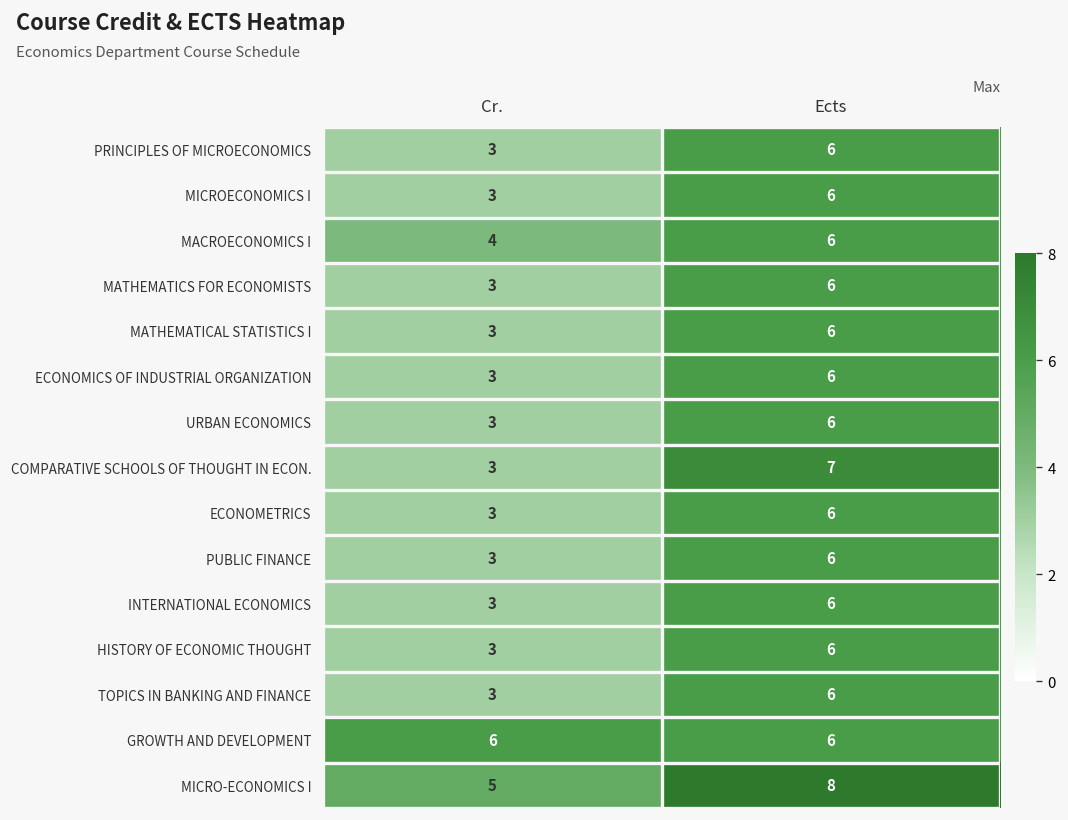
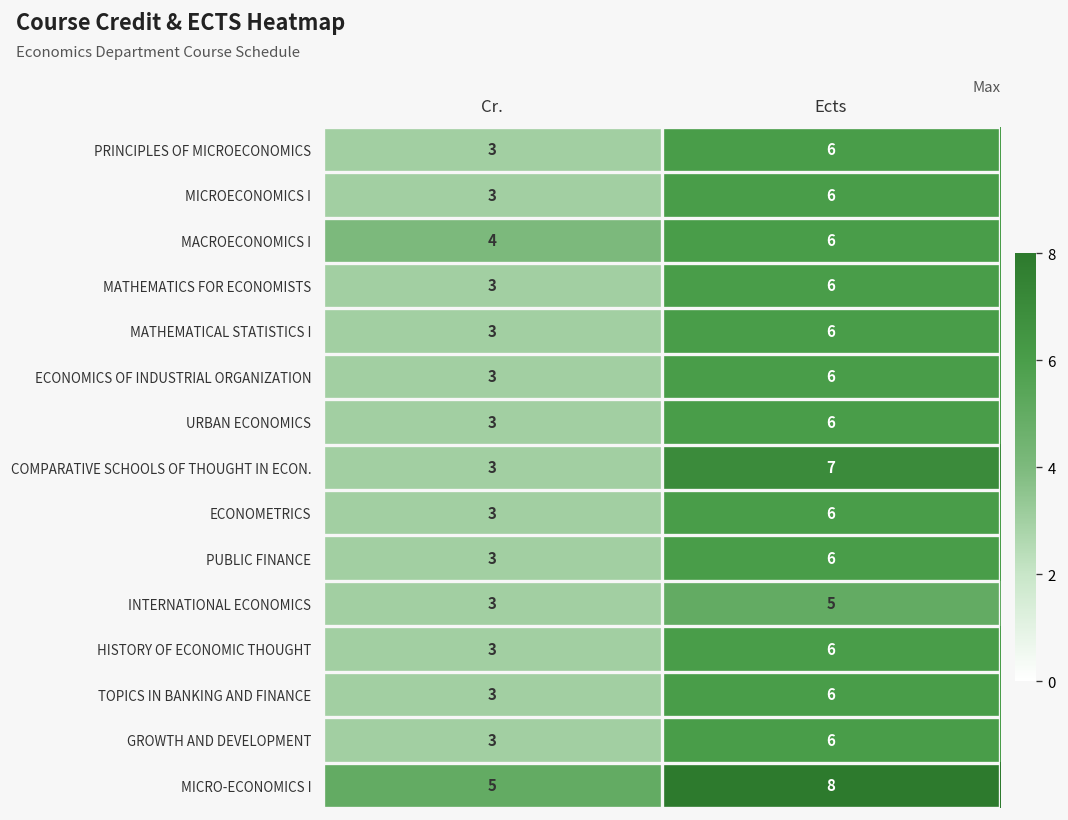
  {
    "PRINCIPLES OF MICROECONOMICS": {
      "Cr.": 3,
      "Ects": 6
    },
    "MICROECONOMICS I": {
      "Cr.": 3,
      "Ects": 6
    },
    "MACROECONOMICS I": {
      "Cr.": 4,
      "Ects": 6
    },
    "MATHEMATICS FOR ECONOMISTS": {
      "Cr.": 3,
      "Ects": 6
    },
    "MATHEMATICAL STATISTICS I": {
      "Cr.": 3,
      "Ects": 6
    },
    "ECONOMICS OF INDUSTRIAL ORGANIZATION": {
      "Cr.": 3,
      "Ects": 6
    },
    "URBAN ECONOMICS": {
      "Cr.": 3,
      "Ects": 6
    },
    "COMPARATIVE SCHOOLS OF THOUGHT IN ECON.": {
      "Cr.": 3,
      "Ects": 7
    },
    "ECONOMETRICS": {
      "Cr.": 3,
      "Ects": 6
    },
    "PUBLIC FINANCE": {
      "Cr.": 3,
      "Ects": 6
    },
    "INTERNATIONAL ECONOMICS": {
      "Cr.": 3,
-     "Ects": 6
+     "Ects": 5
    },
    "HISTORY OF ECONOMIC THOUGHT": {
      "Cr.": 3,
      "Ects": 6
    },
    "TOPICS IN BANKING AND FINANCE": {
      "Cr.": 3,
      "Ects": 6
    },
    "GROWTH AND DEVELOPMENT": {
-     "Cr.": 6,
+     "Cr.": 3,
      "Ects": 6
    },
    "MICRO-ECONOMICS I": {
      "Cr.": 5,
      "Ects": 8
    }
  }
